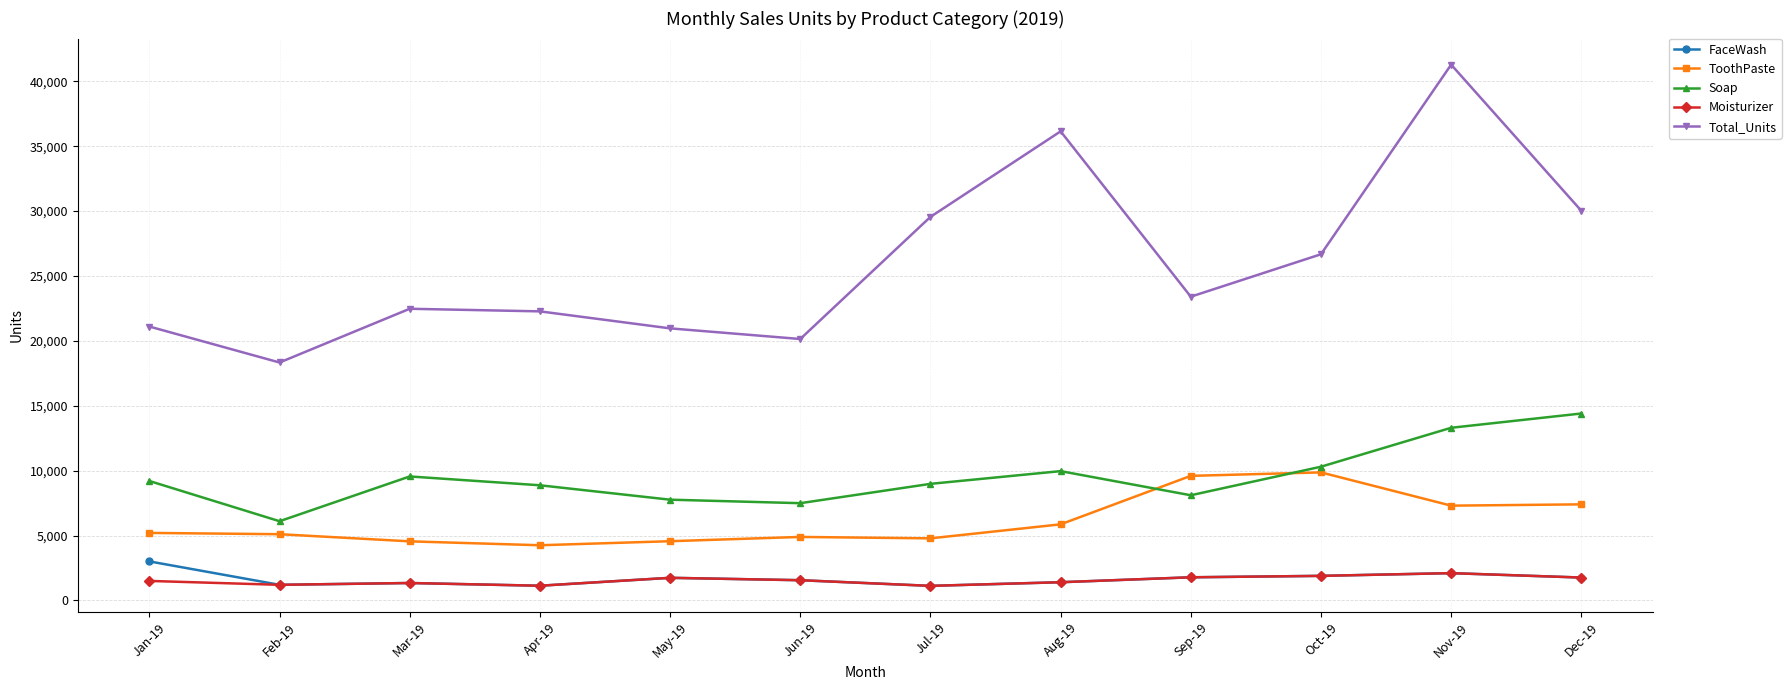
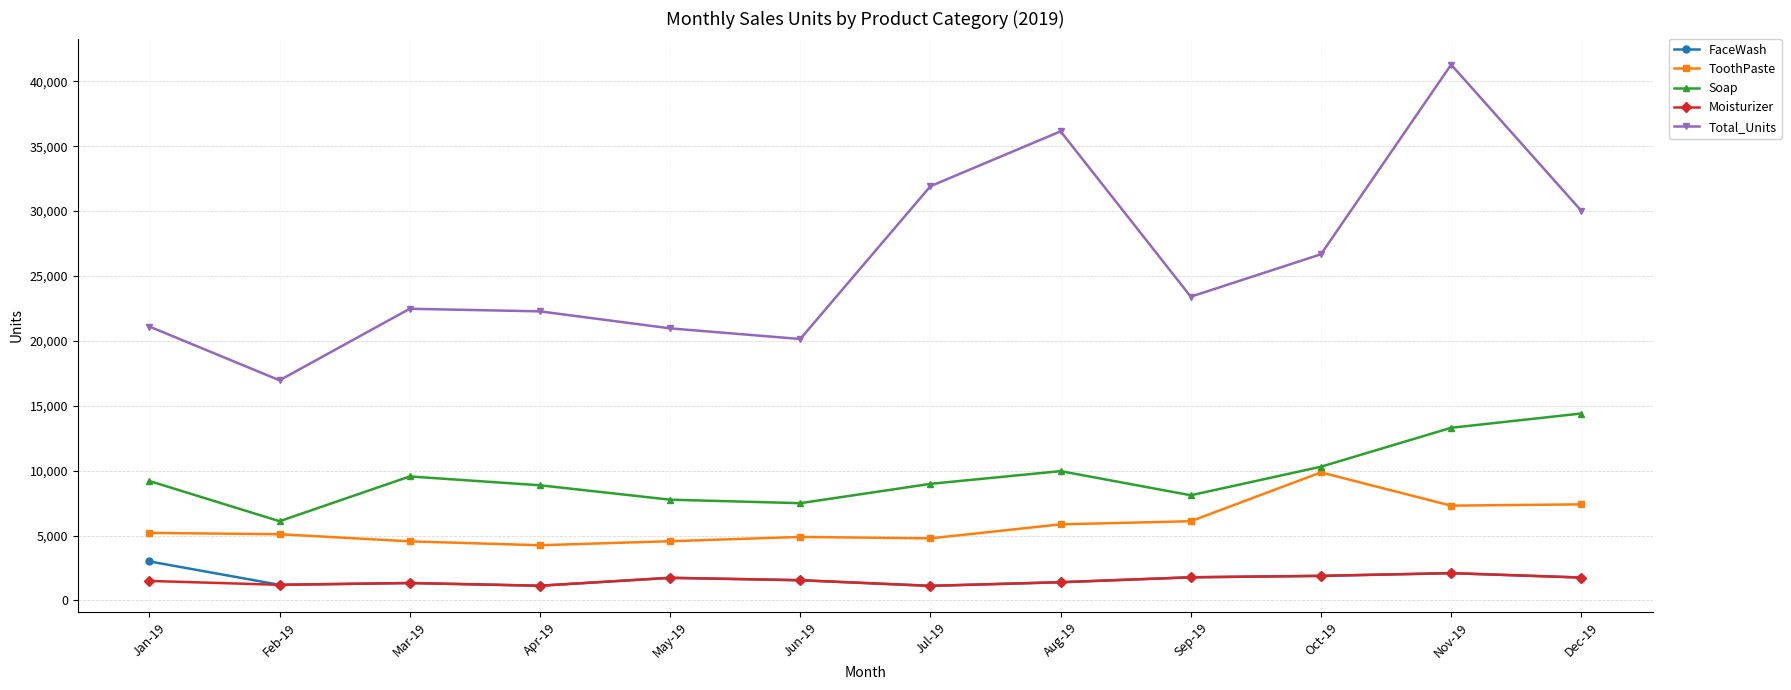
  {
    "FaceWash": {
      "Jan-19": "3,000"
    },
    "ToothPaste": {
      "Jan-19": "5,200",
      "Feb-19": "5,100",
      "Mar-19": "4,600",
      "Apr-19": "4,200",
      "May-19": "4,600",
      "Jun-19": "4,900",
      "Jul-19": "4,800",
      "Aug-19": "5,900",
-     "Sep-19": "9,600",
+     "Sep-19": "6,100",
      "Oct-19": "9,900",
      "Nov-19": "7,300",
      "Dec-19": "7,400"
    },
    "Soap": {
      "Jan-19": "9,200",
      "Feb-19": "6,100",
      "Mar-19": "9,600",
      "Apr-19": "8,900",
      "May-19": "7,800",
      "Jun-19": "7,500",
      "Jul-19": "9,000",
      "Aug-19": "10,000",
      "Sep-19": "8,100",
      "Oct-19": "10,300",
      "Nov-19": "13,300",
      "Dec-19": "14,400"
    },
    "Moisturizer": {
      "Jan-19": "1,500"
    },
    "Total_Units": {
      "Jan-19": "21,100",
-     "Feb-19": "18,300",
+     "Feb-19": "17,000",
      "Mar-19": "22,500",
      "Apr-19": "22,300",
      "May-19": "21,000",
      "Jun-19": "20,100",
-     "Jul-19": "29,600",
+     "Jul-19": "31,900",
      "Aug-19": "36,100",
      "Sep-19": "23,400",
      "Oct-19": "26,700",
      "Nov-19": "41,300",
      "Dec-19": "30,000"
    }
  }
